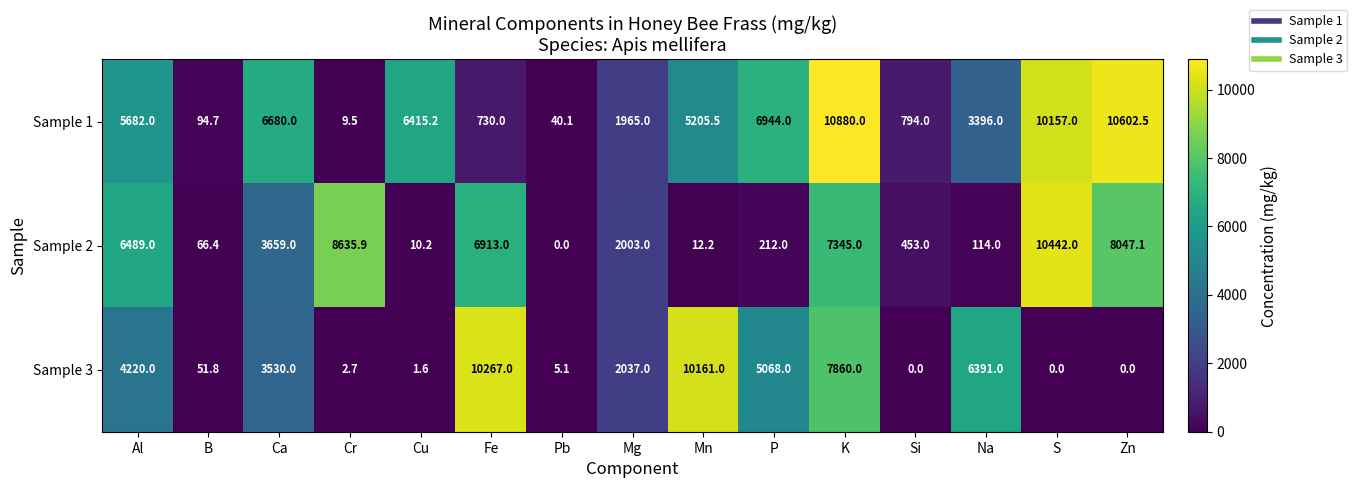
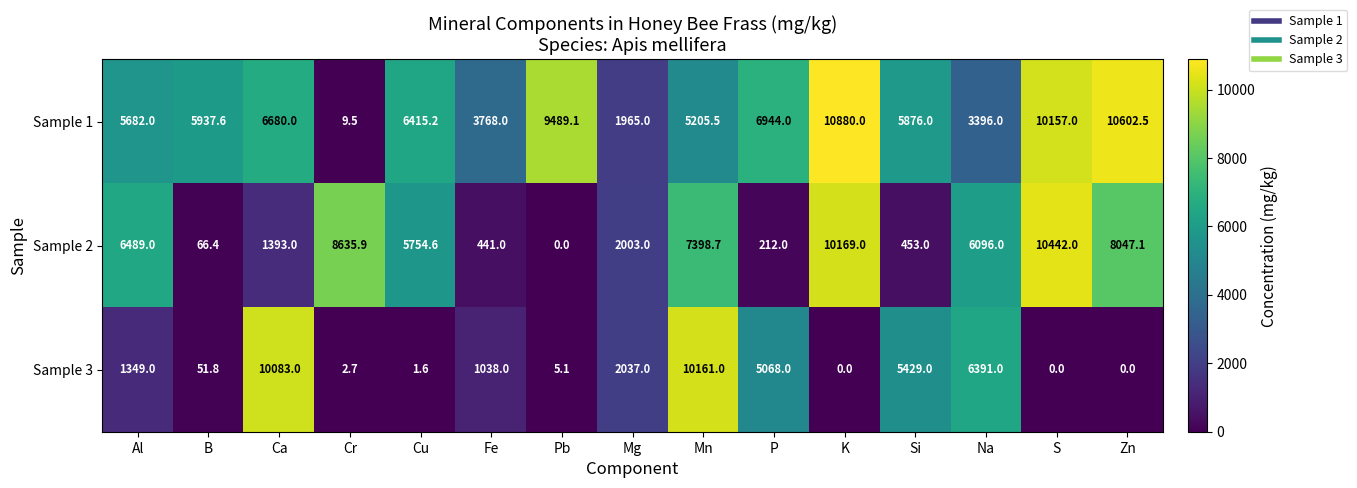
  {
    "Sample 1": {
      "Al": 5682.0,
-     "B": 94.7,
+     "B": 5937.6,
      "Ca": 6680.0,
      "Cr": 9.5,
      "Cu": 6415.2,
-     "Fe": 730.0,
-     "Pb": 40.1,
+     "Fe": 3768.0,
+     "Pb": 9489.1,
      "Mg": 1965.0,
      "Mn": 5205.5,
      "P": 6944.0,
      "K": 10880.0,
-     "Si": 794.0,
+     "Si": 5876.0,
      "Na": 3396.0,
      "S": 10157.0,
      "Zn": 10602.5
    },
    "Sample 2": {
      "Al": 6489.0,
      "B": 66.4,
-     "Ca": 3659.0,
+     "Ca": 1393.0,
      "Cr": 8635.9,
-     "Cu": 10.2,
-     "Fe": 6913.0,
+     "Cu": 5754.6,
+     "Fe": 441.0,
      "Pb": 0.0,
      "Mg": 2003.0,
-     "Mn": 12.2,
+     "Mn": 7398.7,
      "P": 212.0,
-     "K": 7345.0,
+     "K": 10169.0,
      "Si": 453.0,
-     "Na": 114.0,
+     "Na": 6096.0,
      "S": 10442.0,
      "Zn": 8047.1
    },
    "Sample 3": {
-     "Al": 4220.0,
+     "Al": 1349.0,
      "B": 51.8,
-     "Ca": 3530.0,
+     "Ca": 10083.0,
      "Cr": 2.7,
      "Cu": 1.6,
-     "Fe": 10267.0,
+     "Fe": 1038.0,
      "Pb": 5.1,
      "Mg": 2037.0,
      "Mn": 10161.0,
      "P": 5068.0,
-     "K": 7860.0,
-     "Si": 0.0,
+     "K": 0.0,
+     "Si": 5429.0,
      "Na": 6391.0,
      "S": 0.0,
      "Zn": 0.0
    }
  }
